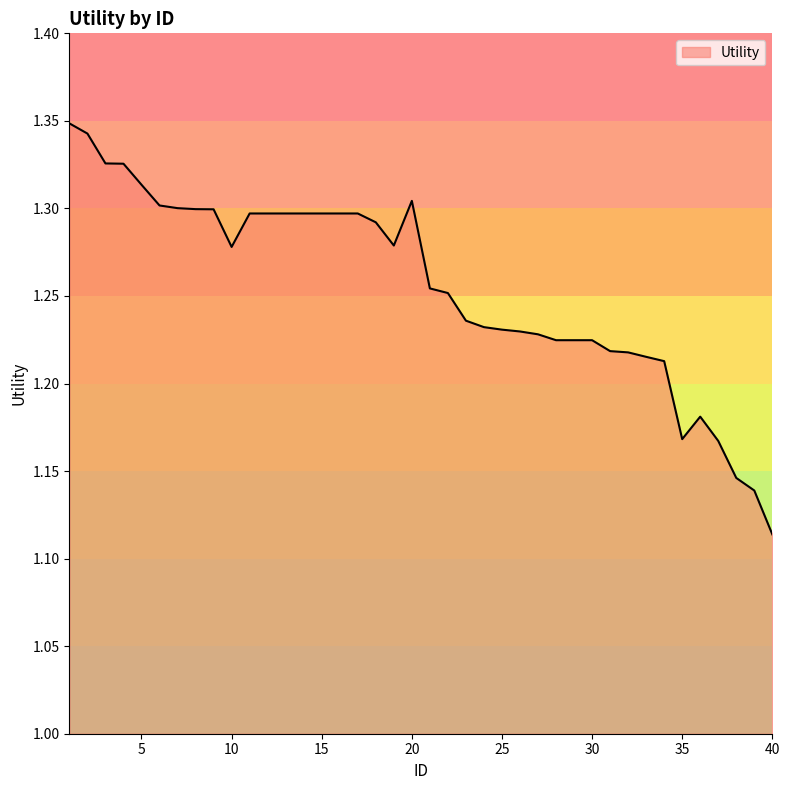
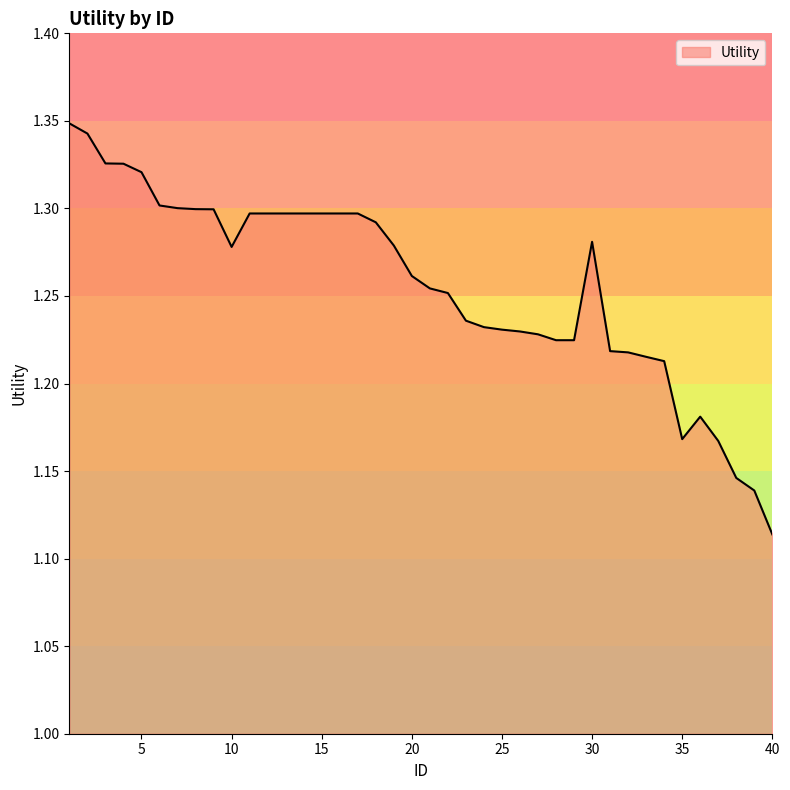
  {
-   "5": 1.314,
+   "5": 1.321,
    "10": 1.278,
    "15": 1.297,
-   "20": 1.304,
+   "20": 1.261,
    "25": 1.231,
-   "30": 1.225,
+   "30": 1.281,
    "35": 1.168,
    "40": 1.114
  }
